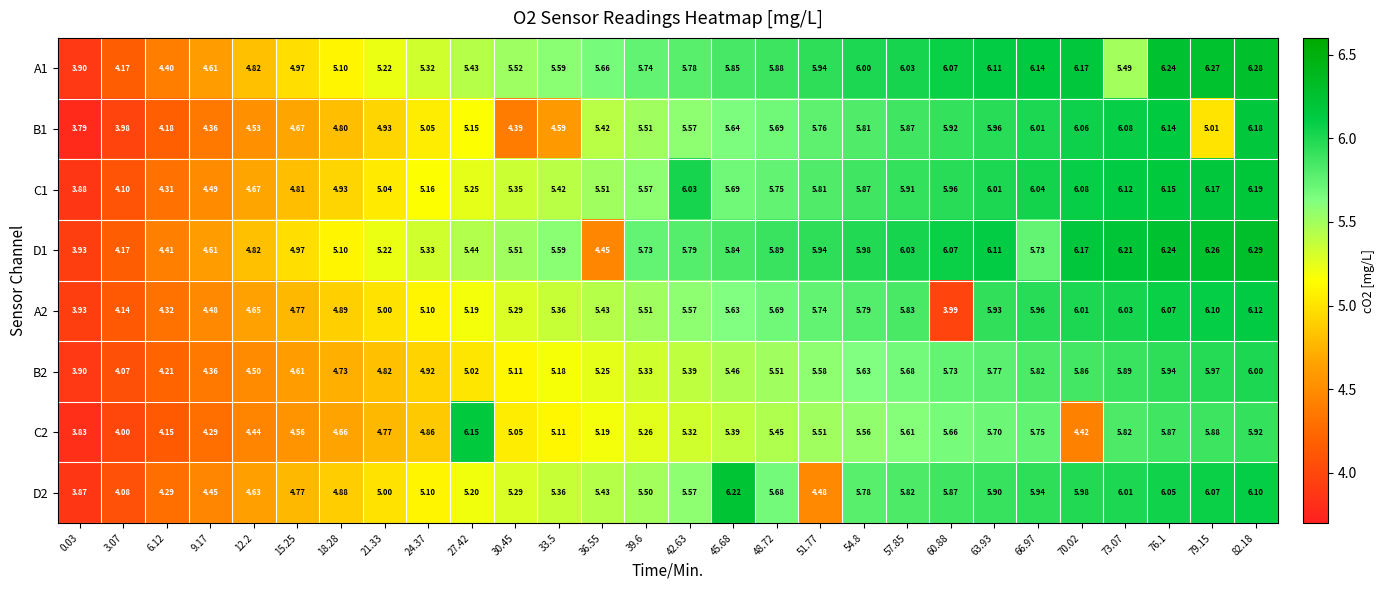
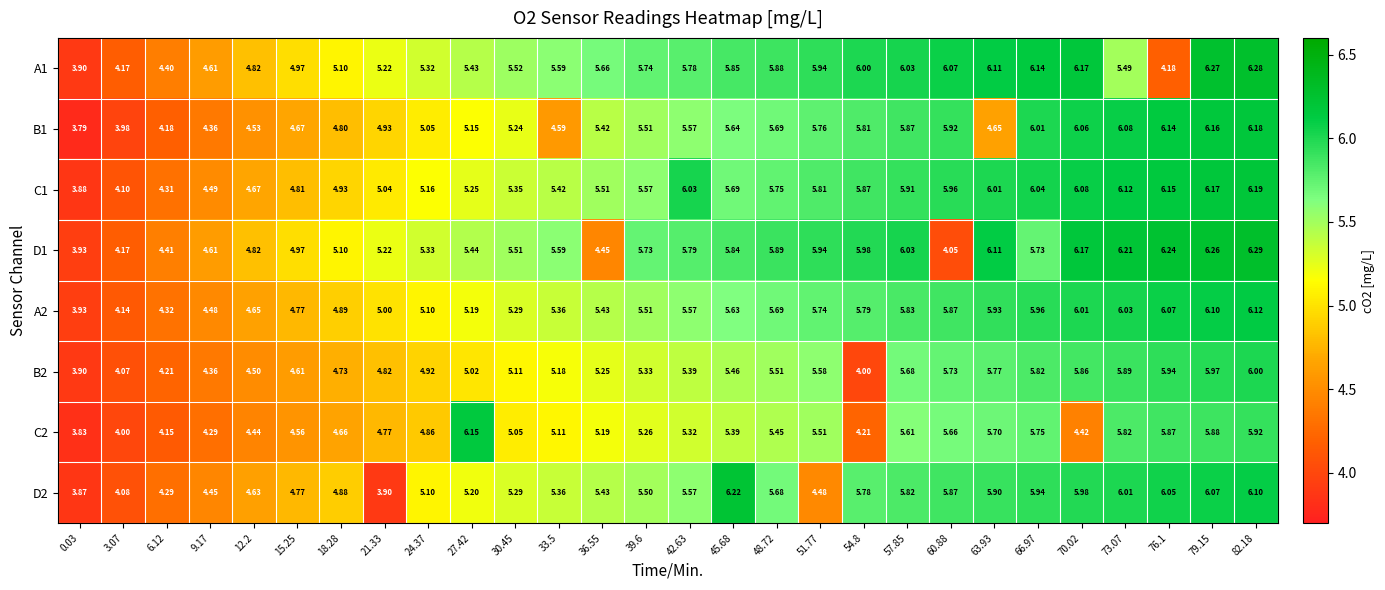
  {
    "A1": {
      "0.03": 3.90,
      "3.07": 4.17,
      "6.12": 4.40,
      "9.17": 4.61,
      "12.2": 4.82,
      "15.25": 4.97,
      "18.28": 5.10,
      "21.33": 5.22,
      "24.37": 5.32,
      "27.42": 5.43,
      "30.45": 5.52,
      "33.5": 5.59,
      "36.55": 5.66,
      "39.6": 5.74,
      "42.63": 5.78,
      "45.68": 5.85,
      "48.72": 5.88,
      "51.77": 5.94,
      "54.8": 6.00,
      "57.85": 6.03,
      "60.88": 6.07,
      "63.93": 6.11,
      "66.97": 6.14,
      "70.02": 6.17,
      "73.07": 5.49,
-     "76.1": 6.24,
+     "76.1": 4.18,
      "79.15": 6.27,
      "82.18": 6.28
    },
    "B1": {
      "0.03": 3.79,
      "3.07": 3.98,
      "6.12": 4.18,
      "9.17": 4.36,
      "12.2": 4.53,
      "15.25": 4.67,
      "18.28": 4.80,
      "21.33": 4.93,
      "24.37": 5.05,
      "27.42": 5.15,
-     "30.45": 4.39,
+     "30.45": 5.24,
      "33.5": 4.59,
      "36.55": 5.42,
      "39.6": 5.51,
      "42.63": 5.57,
      "45.68": 5.64,
      "48.72": 5.69,
      "51.77": 5.76,
      "54.8": 5.81,
      "57.85": 5.87,
      "60.88": 5.92,
-     "63.93": 5.96,
+     "63.93": 4.65,
      "66.97": 6.01,
      "70.02": 6.06,
      "73.07": 6.08,
      "76.1": 6.14,
-     "79.15": 5.01,
+     "79.15": 6.16,
      "82.18": 6.18
    },
    "D1": {
      "0.03": 3.93,
      "3.07": 4.17,
      "6.12": 4.41,
      "9.17": 4.61,
      "12.2": 4.82,
      "15.25": 4.97,
      "18.28": 5.10,
      "21.33": 5.22,
      "24.37": 5.33,
      "27.42": 5.44,
      "30.45": 5.51,
      "33.5": 5.59,
      "36.55": 4.45,
      "39.6": 5.73,
      "42.63": 5.79,
      "45.68": 5.84,
      "48.72": 5.89,
      "51.77": 5.94,
      "54.8": 5.98,
      "57.85": 6.03,
-     "60.88": 6.07,
+     "60.88": 4.05,
      "63.93": 6.11,
      "66.97": 5.73,
      "70.02": 6.17,
      "73.07": 6.21,
      "76.1": 6.24,
      "79.15": 6.26,
      "82.18": 6.29
    },
    "A2": {
      "0.03": 3.93,
      "3.07": 4.14,
      "6.12": 4.32,
      "9.17": 4.48,
      "12.2": 4.65,
      "15.25": 4.77,
      "18.28": 4.89,
      "21.33": 5.00,
      "24.37": 5.10,
      "27.42": 5.19,
      "30.45": 5.29,
      "33.5": 5.36,
      "36.55": 5.43,
      "39.6": 5.51,
      "42.63": 5.57,
      "45.68": 5.63,
      "48.72": 5.69,
      "51.77": 5.74,
      "54.8": 5.79,
      "57.85": 5.83,
-     "60.88": 3.99,
+     "60.88": 5.87,
      "63.93": 5.93,
      "66.97": 5.96,
      "70.02": 6.01,
      "73.07": 6.03,
      "76.1": 6.07,
      "79.15": 6.10,
      "82.18": 6.12
    },
    "B2": {
      "0.03": 3.90,
      "3.07": 4.07,
      "6.12": 4.21,
      "9.17": 4.36,
      "12.2": 4.50,
      "15.25": 4.61,
      "18.28": 4.73,
      "21.33": 4.82,
      "24.37": 4.92,
      "27.42": 5.02,
      "30.45": 5.11,
      "33.5": 5.18,
      "36.55": 5.25,
      "39.6": 5.33,
      "42.63": 5.39,
      "45.68": 5.46,
      "48.72": 5.51,
      "51.77": 5.58,
-     "54.8": 5.63,
+     "54.8": 4.00,
      "57.85": 5.68,
      "60.88": 5.73,
      "63.93": 5.77,
      "66.97": 5.82,
      "70.02": 5.86,
      "73.07": 5.89,
      "76.1": 5.94,
      "79.15": 5.97,
      "82.18": 6.00
    },
    "C2": {
      "0.03": 3.83,
      "3.07": 4.00,
      "6.12": 4.15,
      "9.17": 4.29,
      "12.2": 4.44,
      "15.25": 4.56,
      "18.28": 4.66,
      "21.33": 4.77,
      "24.37": 4.86,
      "27.42": 6.15,
      "30.45": 5.05,
      "33.5": 5.11,
      "36.55": 5.19,
      "39.6": 5.26,
      "42.63": 5.32,
      "45.68": 5.39,
      "48.72": 5.45,
      "51.77": 5.51,
-     "54.8": 5.56,
+     "54.8": 4.21,
      "57.85": 5.61,
      "60.88": 5.66,
      "63.93": 5.70,
      "66.97": 5.75,
      "70.02": 4.42,
      "73.07": 5.82,
      "76.1": 5.87,
      "79.15": 5.88,
      "82.18": 5.92
    },
    "D2": {
      "0.03": 3.87,
      "3.07": 4.08,
      "6.12": 4.29,
      "9.17": 4.45,
      "12.2": 4.63,
      "15.25": 4.77,
      "18.28": 4.88,
-     "21.33": 5.00,
+     "21.33": 3.90,
      "24.37": 5.10,
      "27.42": 5.20,
      "30.45": 5.29,
      "33.5": 5.36,
      "36.55": 5.43,
      "39.6": 5.50,
      "42.63": 5.57,
      "45.68": 6.22,
      "48.72": 5.68,
      "51.77": 4.48,
      "54.8": 5.78,
      "57.85": 5.82,
      "60.88": 5.87,
      "63.93": 5.90,
      "66.97": 5.94,
      "70.02": 5.98,
      "73.07": 6.01,
      "76.1": 6.05,
      "79.15": 6.07,
      "82.18": 6.10
    }
  }
